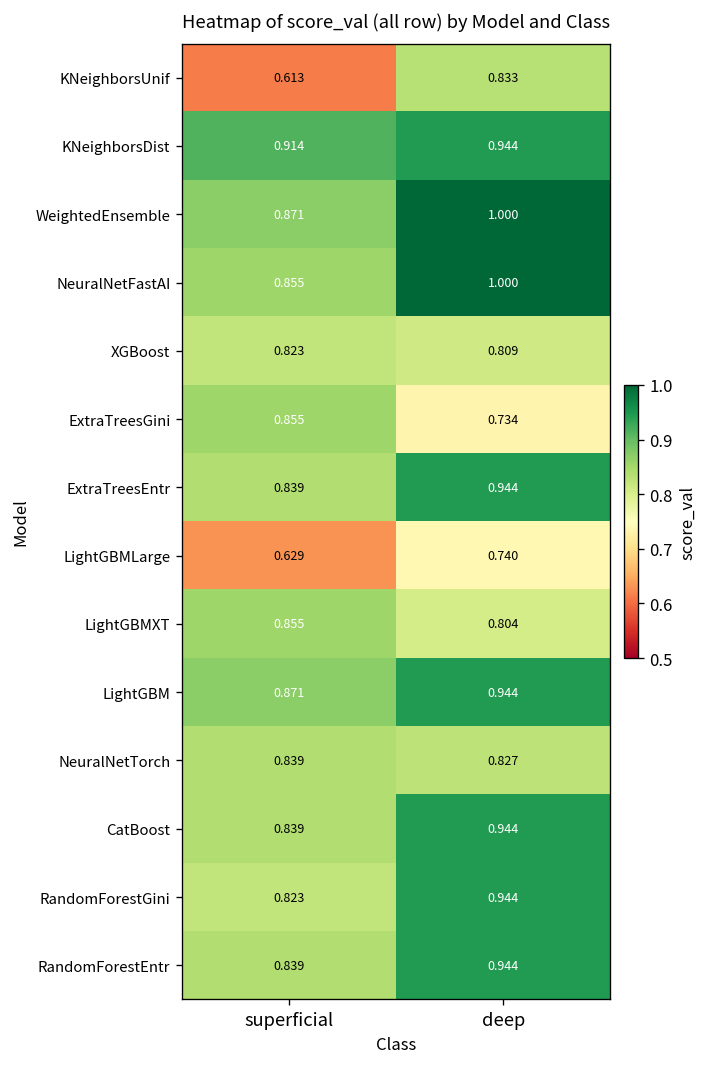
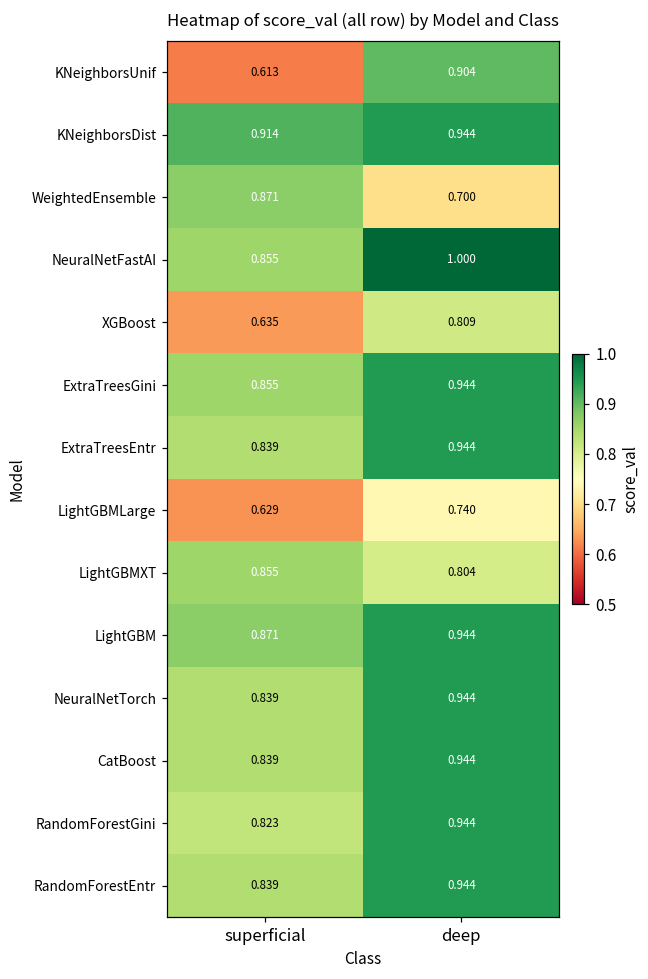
  {
    "KNeighborsUnif": {
      "superficial": 0.613,
-     "deep": 0.833
+     "deep": 0.904
    },
    "KNeighborsDist": {
      "superficial": 0.914,
      "deep": 0.944
    },
    "WeightedEnsemble": {
      "superficial": 0.871,
-     "deep": 1.000
+     "deep": 0.700
    },
    "NeuralNetFastAI": {
      "superficial": 0.855,
      "deep": 1.000
    },
    "XGBoost": {
-     "superficial": 0.823,
+     "superficial": 0.635,
      "deep": 0.809
    },
    "ExtraTreesGini": {
      "superficial": 0.855,
-     "deep": 0.734
+     "deep": 0.944
    },
    "ExtraTreesEntr": {
      "superficial": 0.839,
      "deep": 0.944
    },
    "LightGBMLarge": {
      "superficial": 0.629,
      "deep": 0.740
    },
    "LightGBMXT": {
      "superficial": 0.855,
      "deep": 0.804
    },
    "LightGBM": {
      "superficial": 0.871,
      "deep": 0.944
    },
    "NeuralNetTorch": {
      "superficial": 0.839,
-     "deep": 0.827
+     "deep": 0.944
    },
    "CatBoost": {
      "superficial": 0.839,
      "deep": 0.944
    },
    "RandomForestGini": {
      "superficial": 0.823,
      "deep": 0.944
    },
    "RandomForestEntr": {
      "superficial": 0.839,
      "deep": 0.944
    }
  }
